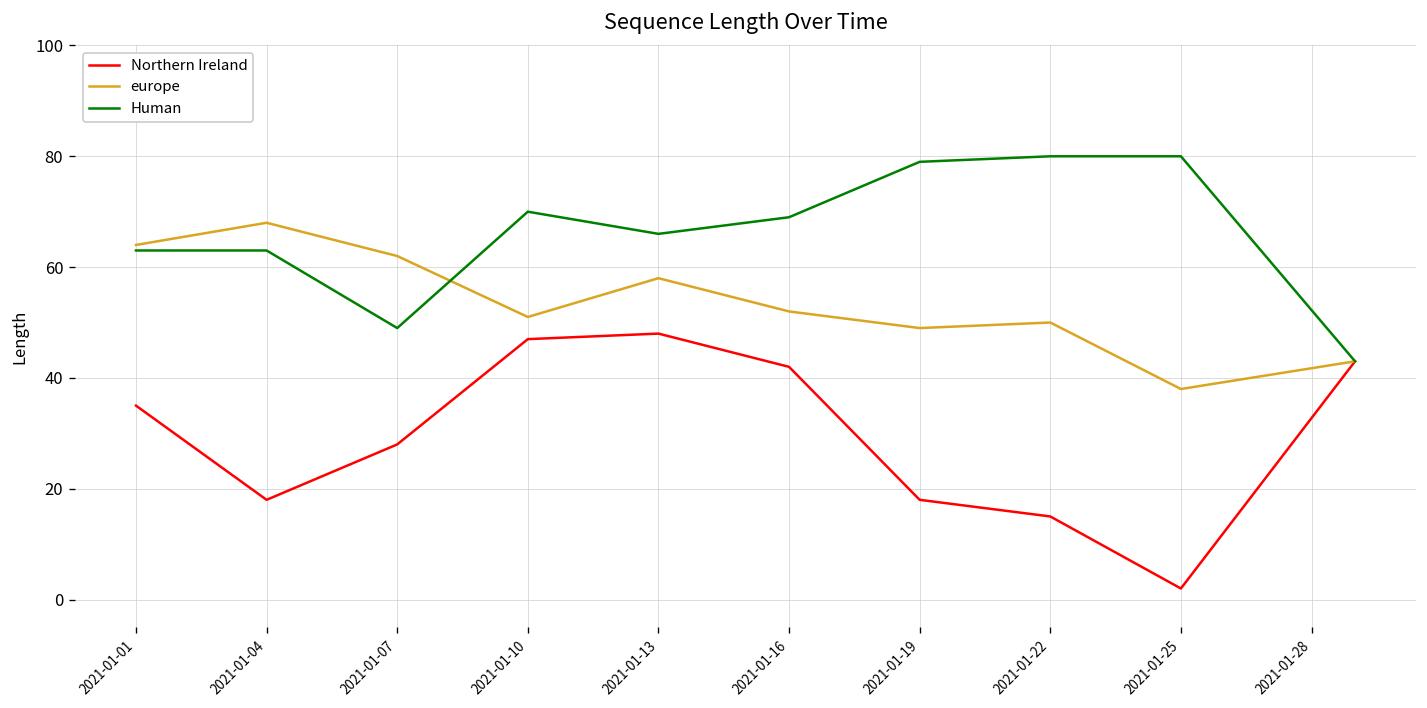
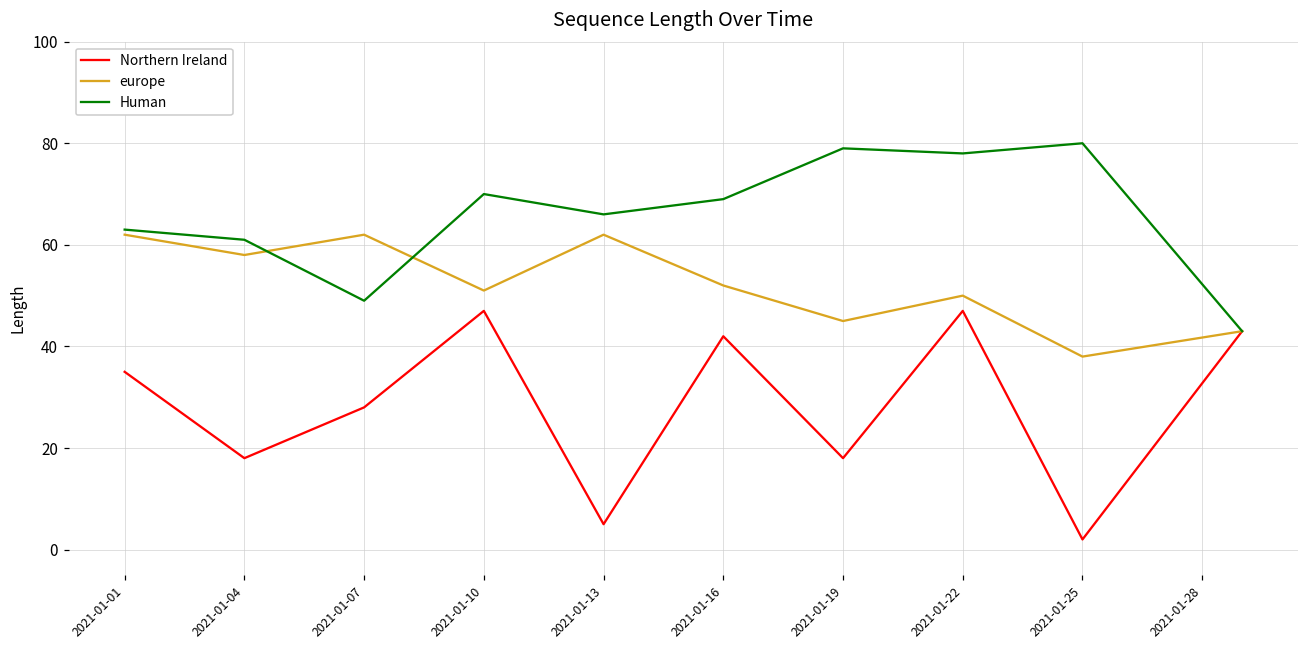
  {
    "Northern Ireland": {
      "2021-01-01": 35,
      "2021-01-04": 18,
      "2021-01-07": 28,
      "2021-01-10": 47,
-     "2021-01-13": 48,
+     "2021-01-13": 5,
      "2021-01-16": 42,
      "2021-01-19": 18,
-     "2021-01-22": 15,
+     "2021-01-22": 47,
      "2021-01-25": 2
    },
    "europe": {
-     "2021-01-01": 64,
-     "2021-01-04": 68,
+     "2021-01-01": 62,
+     "2021-01-04": 58,
      "2021-01-07": 62,
      "2021-01-10": 51,
-     "2021-01-13": 58,
+     "2021-01-13": 62,
      "2021-01-16": 52,
-     "2021-01-19": 49,
+     "2021-01-19": 45,
      "2021-01-22": 50,
      "2021-01-25": 38
    },
    "Human": {
      "2021-01-01": 63,
-     "2021-01-04": 63,
+     "2021-01-04": 61,
      "2021-01-07": 49,
      "2021-01-10": 70,
      "2021-01-13": 66,
      "2021-01-16": 69,
      "2021-01-19": 79,
-     "2021-01-22": 80,
+     "2021-01-22": 78,
      "2021-01-25": 80
    }
  }
